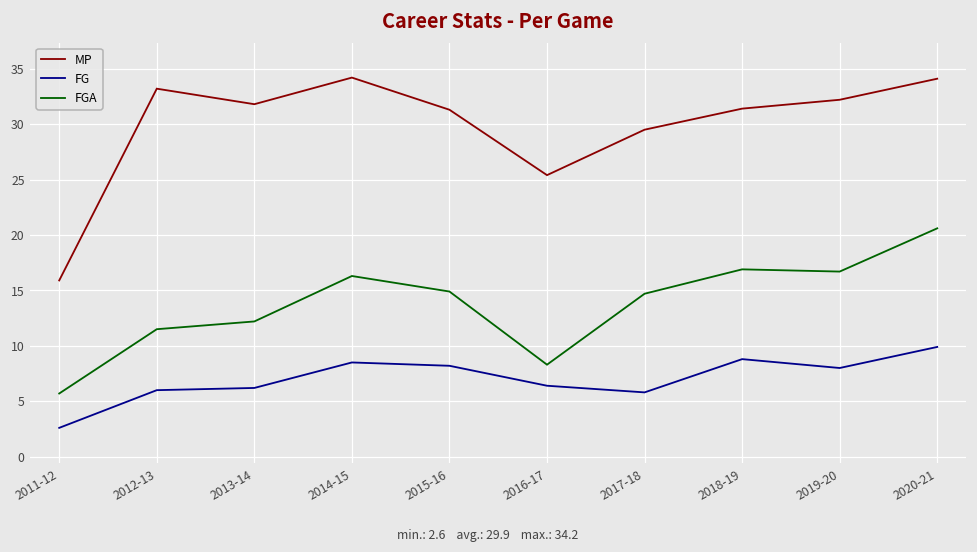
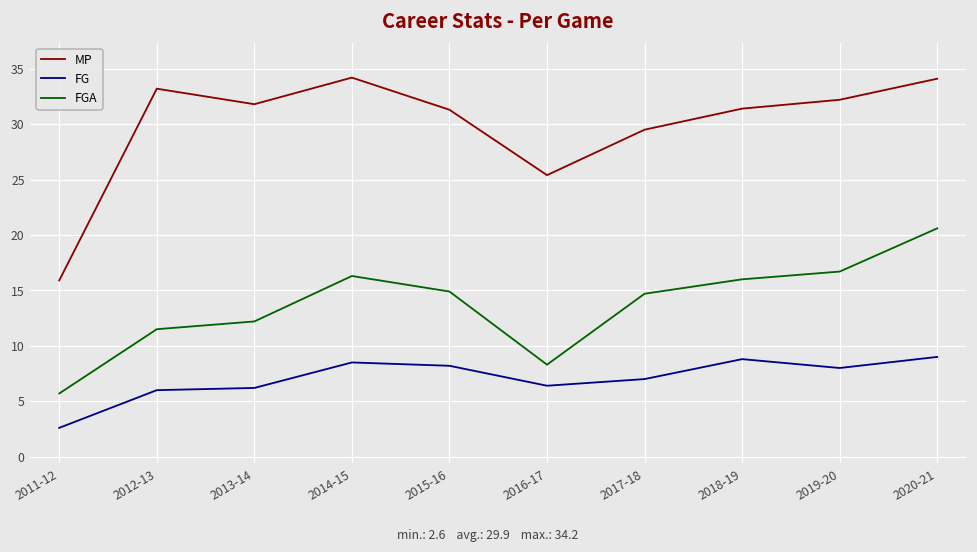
  {
    "MP": {
      "2011-12": 15.9,
      "2012-13": 33.2,
      "2013-14": 31.8,
      "2014-15": 34.2,
      "2015-16": 31.3,
      "2016-17": 25.4,
      "2017-18": 29.5,
      "2018-19": 31.4,
      "2019-20": 32.2,
      "2020-21": 34.1
    },
    "FG": {
      "2011-12": 2.6,
      "2012-13": 6.0,
      "2013-14": 6.2,
      "2014-15": 8.5,
      "2015-16": 8.2,
      "2016-17": 6.4,
-     "2017-18": 5.8,
+     "2017-18": 7.0,
      "2018-19": 8.8,
      "2019-20": 8.0,
-     "2020-21": 9.9
+     "2020-21": 9.0
    },
    "FGA": {
      "2011-12": 5.7,
      "2012-13": 11.5,
      "2013-14": 12.2,
      "2014-15": 16.3,
      "2015-16": 14.9,
      "2016-17": 8.3,
      "2017-18": 14.7,
-     "2018-19": 16.9,
+     "2018-19": 16.0,
      "2019-20": 16.7,
      "2020-21": 20.6
    }
  }
